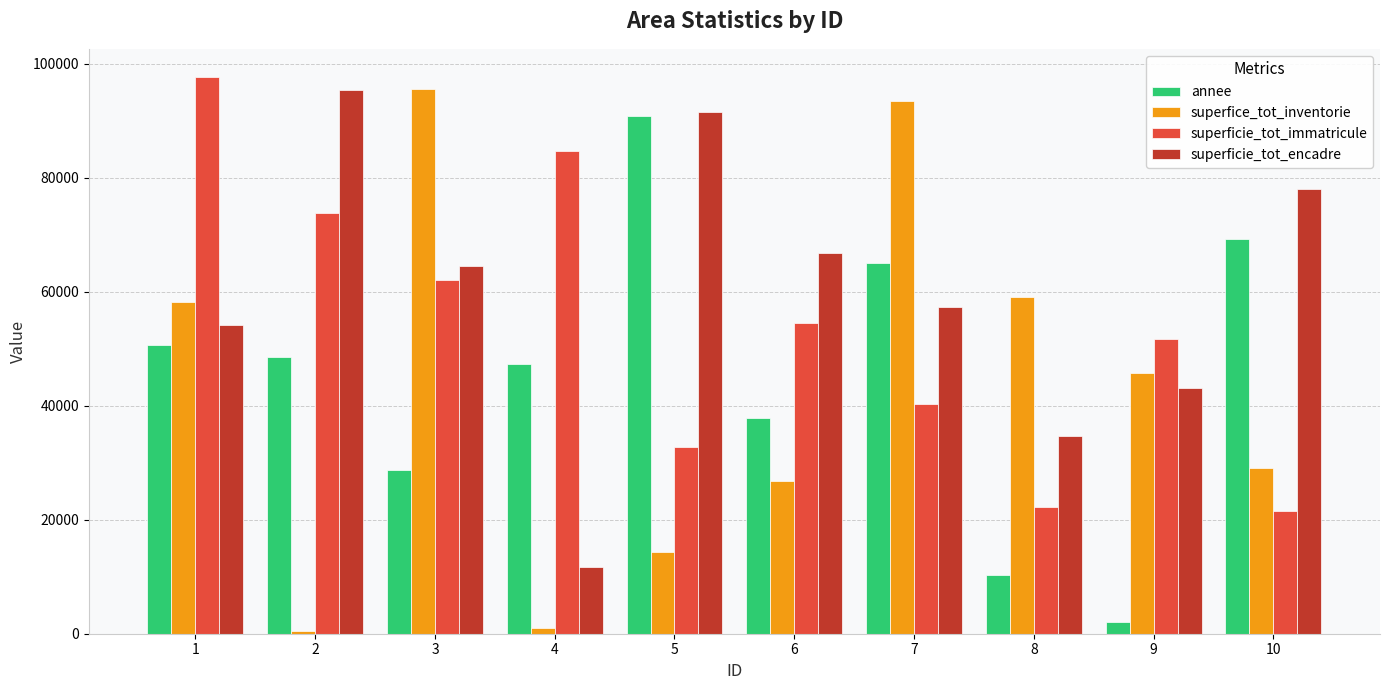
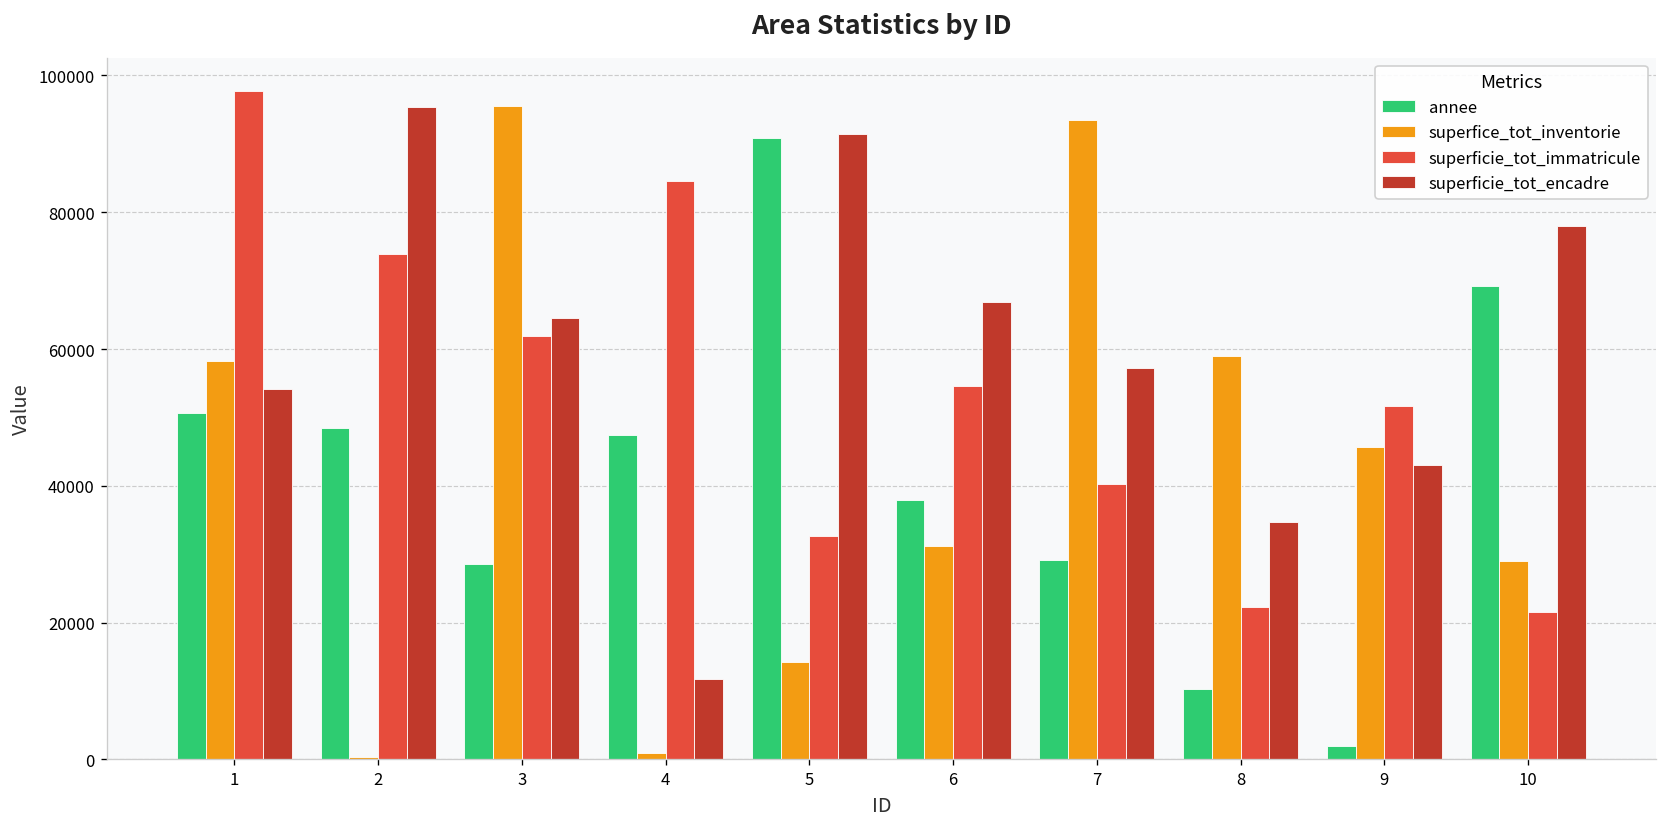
  {
    "annee": {
      "1": 51000,
      "2": 48000,
      "3": 29000,
      "4": 47000,
      "5": 91000,
      "6": 38000,
-     "7": 65000,
+     "7": 29000,
      "8": 10000,
      "9": 2000,
      "10": 69000
    },
    "superfice_tot_inventorie": {
      "1": 58000,
      "3": 96000,
      "4": 1000,
      "5": 14000,
-     "6": 27000,
+     "6": 31000,
      "7": 93000,
      "8": 59000,
      "9": 46000,
      "10": 29000
    }
  }
